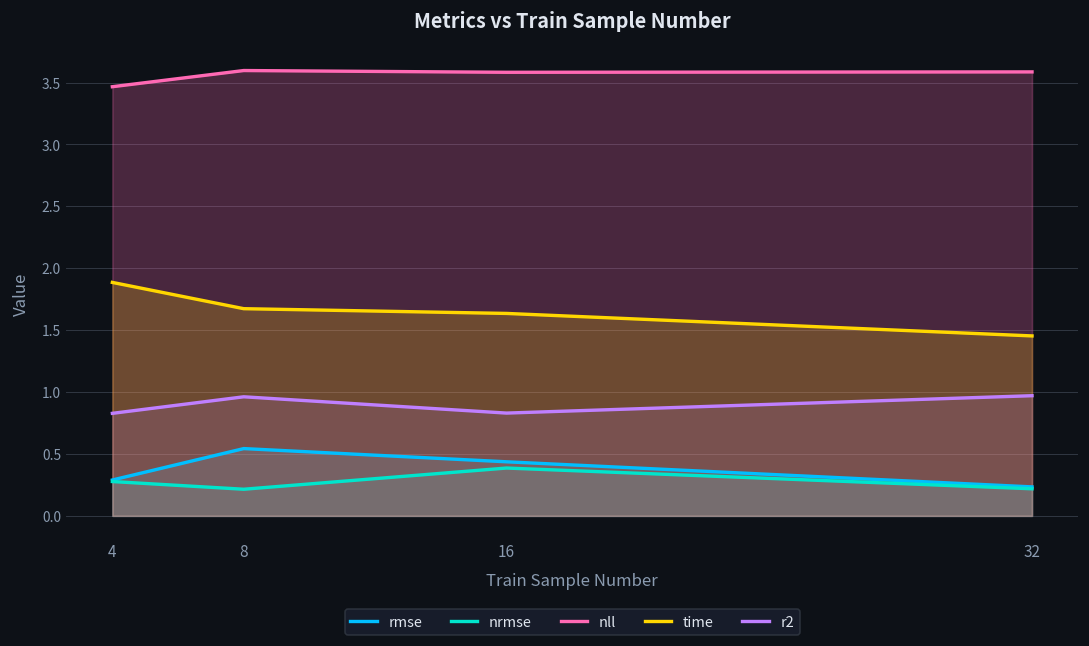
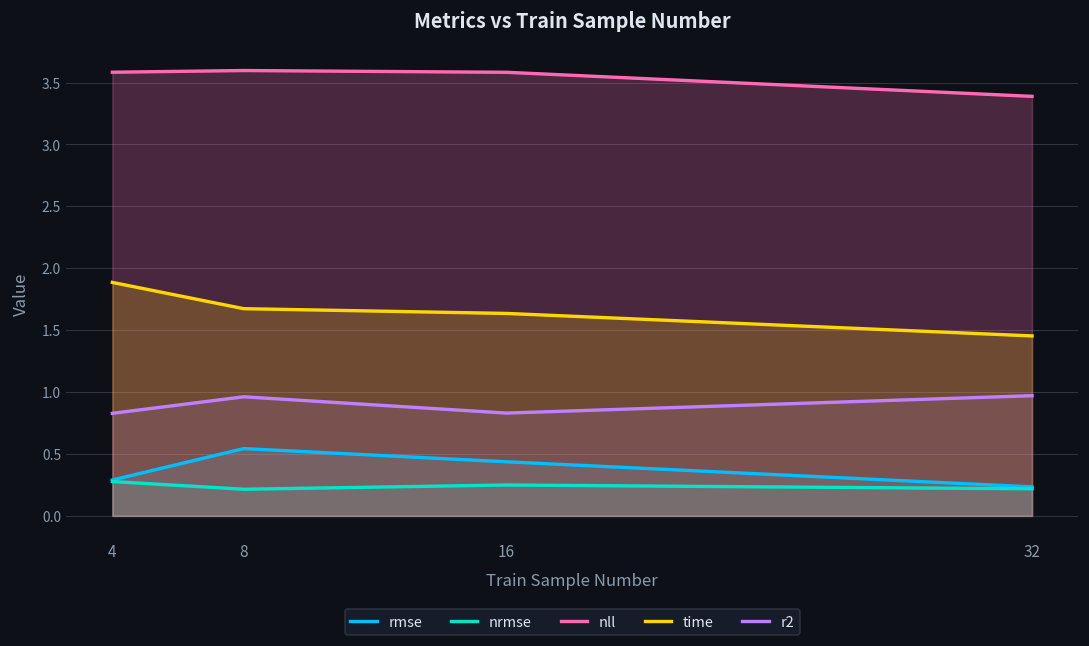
  {
    "rmse": {
      "8": 0.54,
      "16": 0.44
    },
    "nrmse": {
      "8": 0.22,
-     "16": 0.39
+     "16": 0.25
    },
    "nll": {
-     "4": 3.47,
+     "4": 3.58,
      "8": 3.60,
      "16": 3.58,
-     "32": 3.59
+     "32": 3.39
    },
    "time": {
      "4": 1.89,
      "8": 1.67,
      "16": 1.64,
      "32": 1.45
    },
    "r2": {
      "4": 0.83,
      "8": 0.96,
      "16": 0.83,
      "32": 0.97
    }
  }
